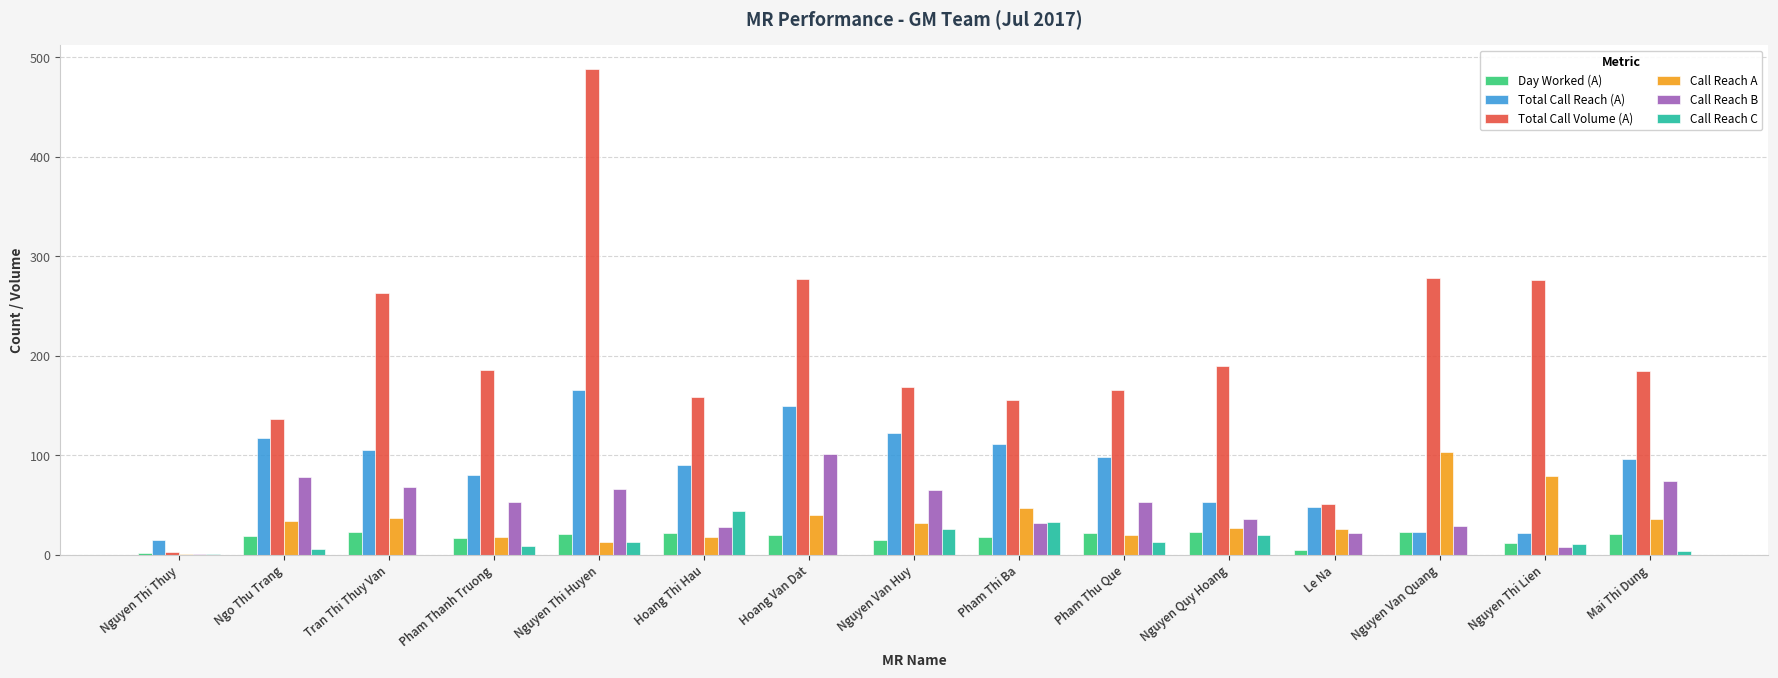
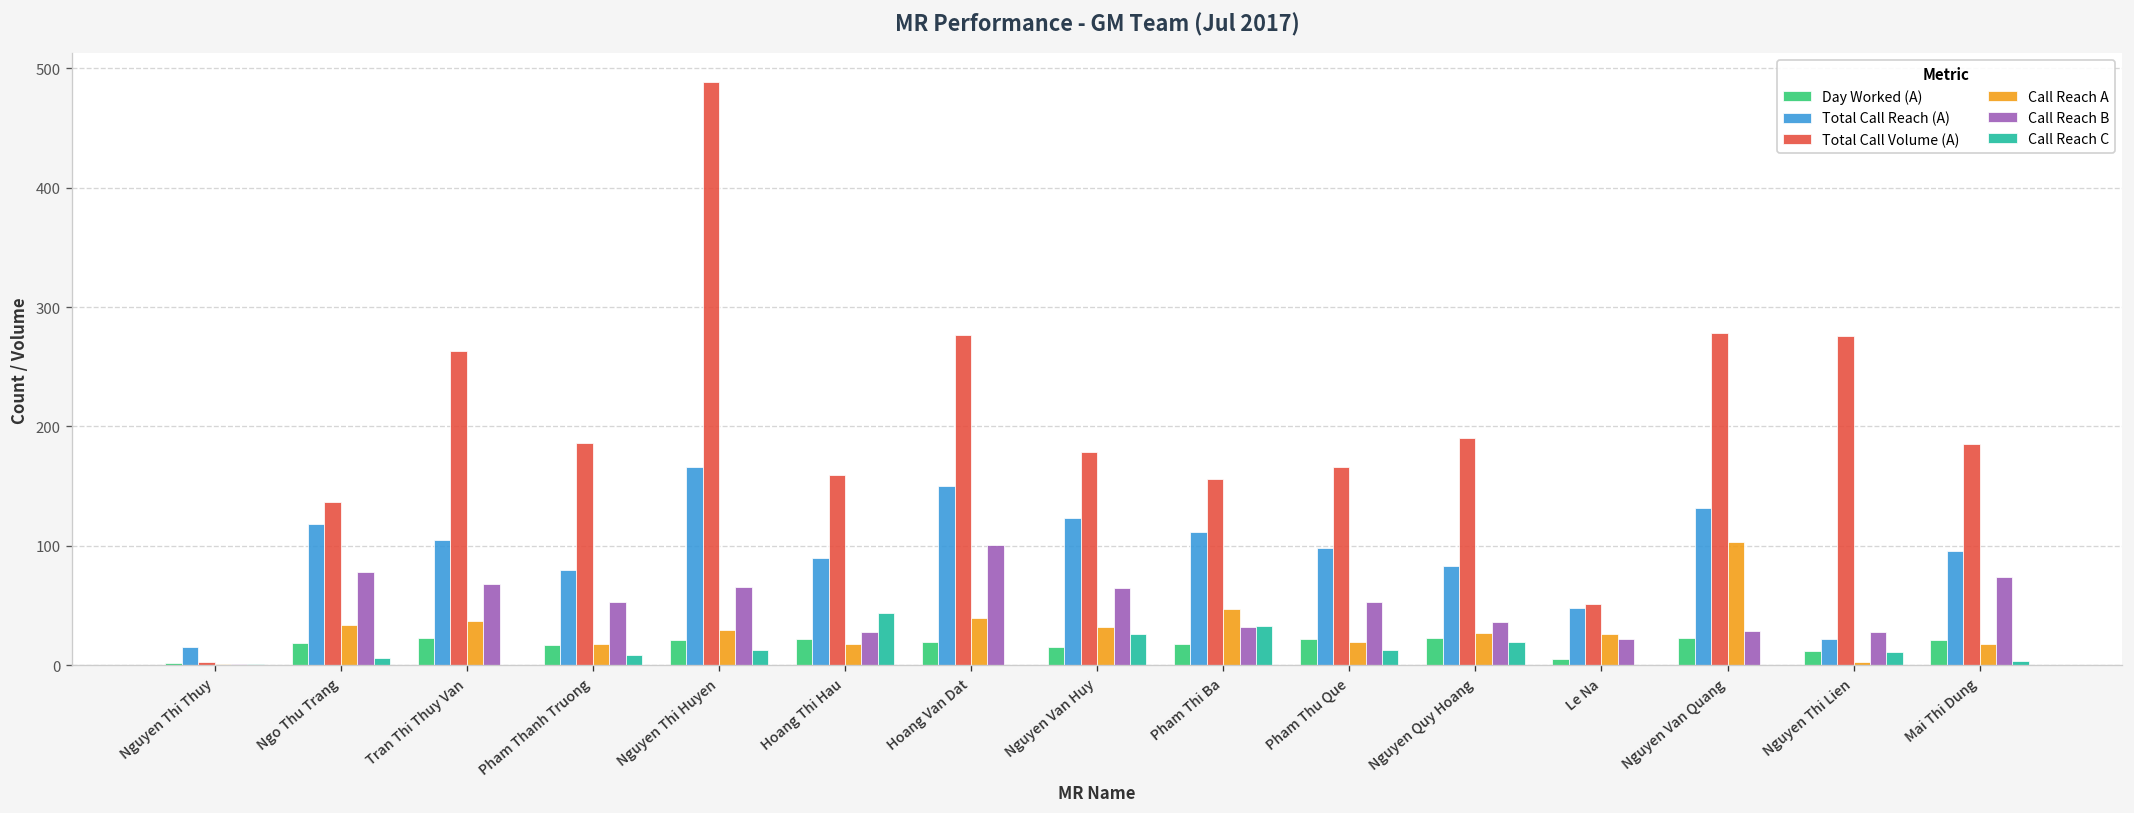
  {
    "Total Call Reach (A)": {
      "Nguyen Thi Thuy": 20,
      "Ngo Thu Trang": 120,
      "Tran Thi Thuy Van": 110,
      "Pham Thanh Truong": 80,
      "Nguyen Thi Huyen": 170,
      "Hoang Thi Hau": 90,
      "Hoang Van Dat": 150,
      "Nguyen Van Huy": 120,
      "Pham Thi Ba": 110,
      "Pham Thu Que": 100,
-     "Nguyen Quy Hoang": 50,
+     "Nguyen Quy Hoang": 80,
      "Le Na": 50,
-     "Nguyen Van Quang": 20,
+     "Nguyen Van Quang": 130,
      "Nguyen Thi Lien": 20,
      "Mai Thi Dung": 100
    },
    "Total Call Volume (A)": {
      "Nguyen Thi Thuy": 0,
      "Ngo Thu Trang": 140,
      "Tran Thi Thuy Van": 260,
      "Pham Thanh Truong": 190,
      "Nguyen Thi Huyen": 490,
      "Hoang Thi Hau": 160,
      "Hoang Van Dat": 280,
-     "Nguyen Van Huy": 170,
+     "Nguyen Van Huy": 180,
      "Pham Thi Ba": 160,
      "Pham Thu Que": 170,
      "Nguyen Quy Hoang": 190,
      "Le Na": 50,
      "Nguyen Van Quang": 280,
      "Nguyen Thi Lien": 280,
      "Mai Thi Dung": 190
    },
    "Call Reach A": {
      "Ngo Thu Trang": 30,
      "Tran Thi Thuy Van": 40,
      "Pham Thanh Truong": 20,
-     "Nguyen Thi Huyen": 10,
+     "Nguyen Thi Huyen": 30,
      "Hoang Thi Hau": 20,
      "Hoang Van Dat": 40,
      "Nguyen Van Huy": 30,
      "Pham Thi Ba": 50,
      "Pham Thu Que": 20,
      "Nguyen Quy Hoang": 30,
      "Le Na": 30,
      "Nguyen Van Quang": 100,
-     "Nguyen Thi Lien": 80,
-     "Mai Thi Dung": 40
+     "Nguyen Thi Lien": 0,
+     "Mai Thi Dung": 20
    },
    "Call Reach B": {
      "Ngo Thu Trang": 80,
      "Tran Thi Thuy Van": 70,
      "Pham Thanh Truong": 50,
      "Nguyen Thi Huyen": 70,
      "Hoang Thi Hau": 30,
      "Hoang Van Dat": 100,
      "Nguyen Van Huy": 70,
      "Pham Thi Ba": 30,
      "Pham Thu Que": 50,
      "Nguyen Quy Hoang": 40,
      "Le Na": 20,
      "Nguyen Van Quang": 30,
-     "Nguyen Thi Lien": 10,
+     "Nguyen Thi Lien": 30,
      "Mai Thi Dung": 70
    }
  }
